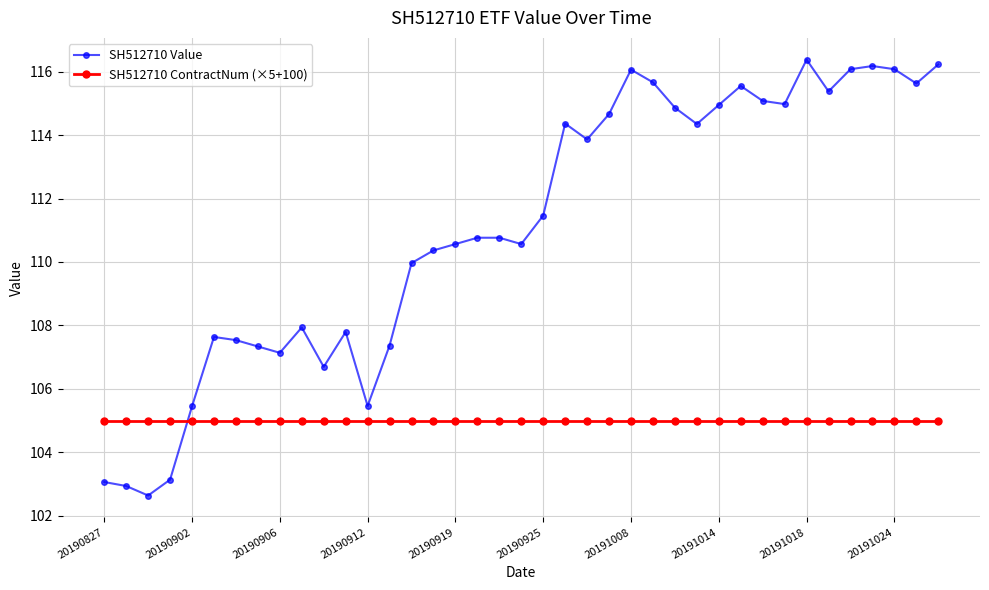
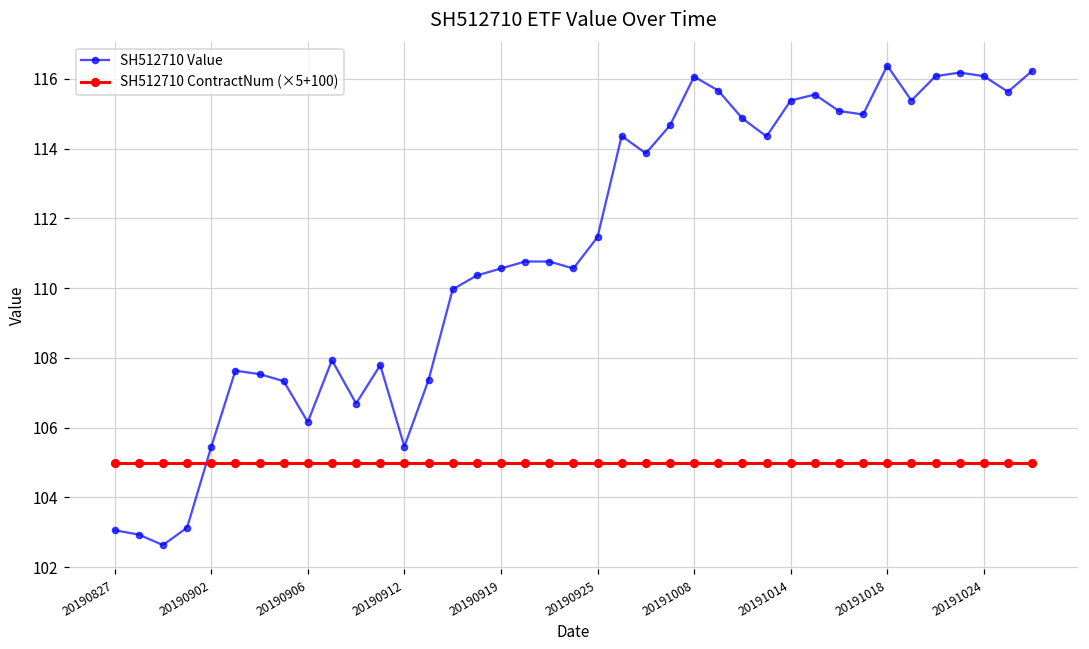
  {
    "SH512710 Value": {
      "20190827": 103.1,
      "20190902": 105.4,
-     "20190906": 107.1,
+     "20190906": 106.2,
      "20190912": 105.5,
      "20190919": 110.6,
      "20190925": 111.5,
      "20191008": 116.1,
-     "20191014": 115.0,
+     "20191014": 115.4,
      "20191018": 116.4,
      "20191024": 116.1
    },
    "SH512710 ContractNum (×5+100)": {
      "20190827": 105.0,
      "20190902": 105.0,
      "20190906": 105.0,
      "20190912": 105.0,
      "20190919": 105.0,
      "20190925": 105.0,
      "20191008": 105.0,
      "20191014": 105.0,
      "20191018": 105.0,
      "20191024": 105.0
    }
  }
